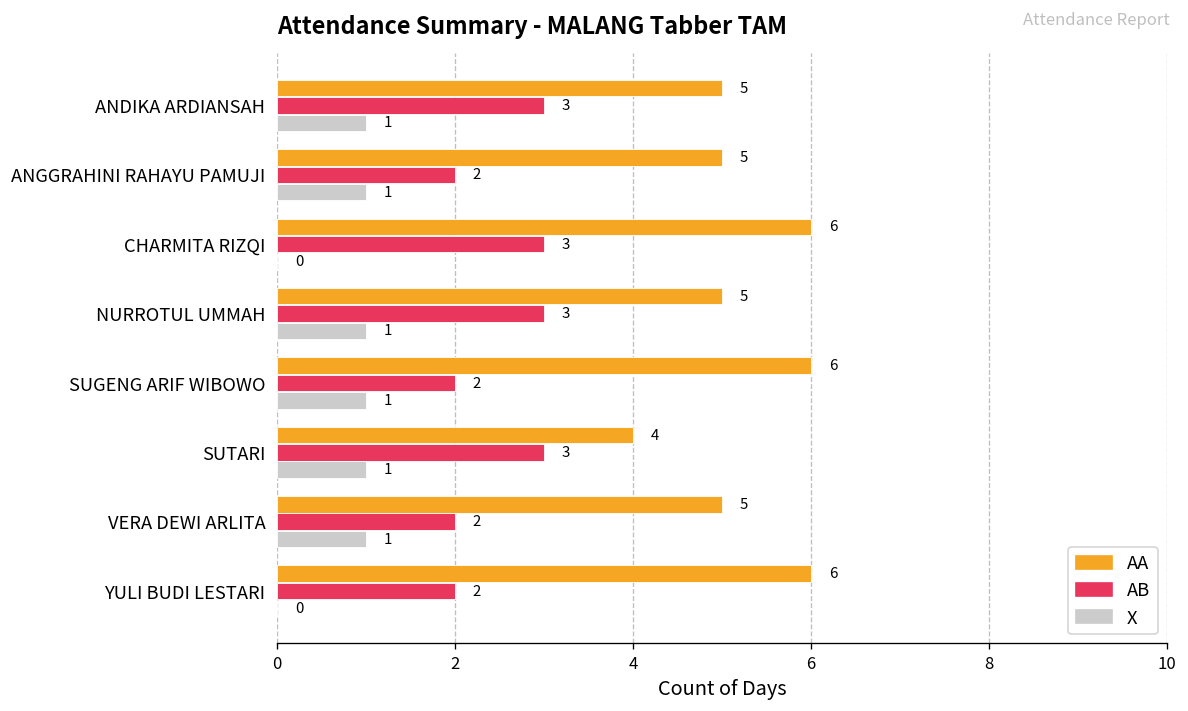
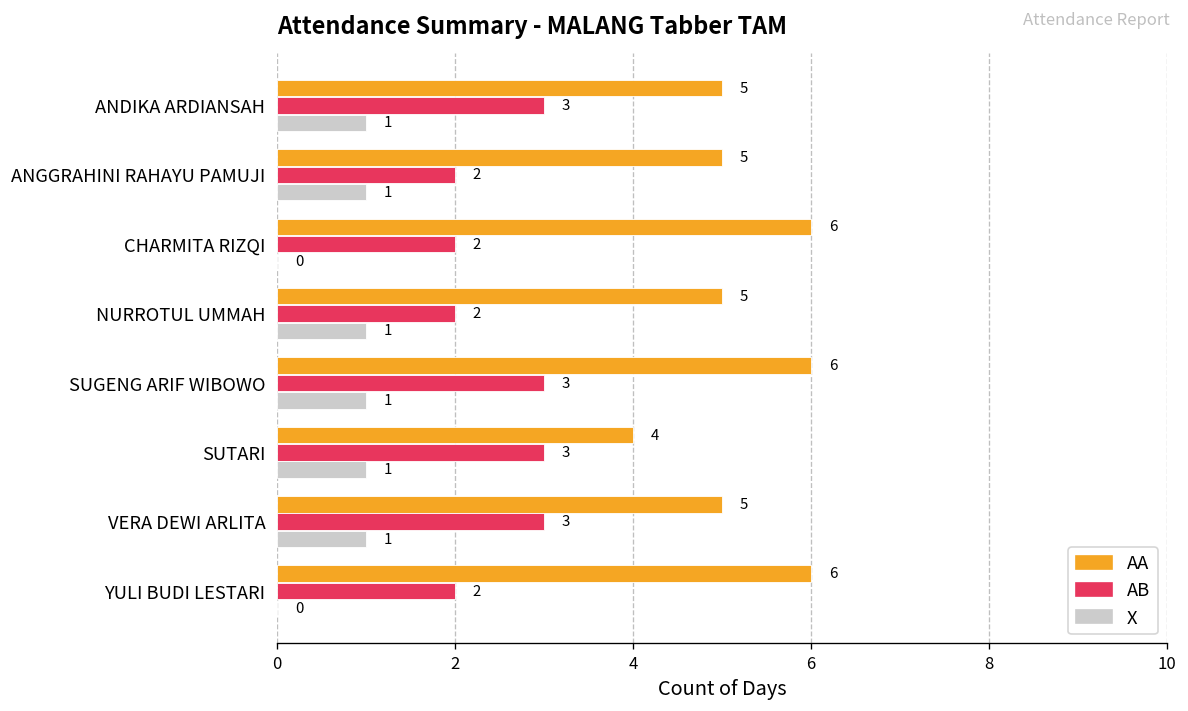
  {
    "AA": {
      "ANDIKA ARDIANSAH": 5,
      "ANGGRAHINI RAHAYU PAMUJI": 5,
      "CHARMITA RIZQI": 6,
      "NURROTUL UMMAH": 5,
      "SUGENG ARIF WIBOWO": 6,
      "SUTARI": 4,
      "VERA DEWI ARLITA": 5,
      "YULI BUDI LESTARI": 6
    },
    "AB": {
      "ANDIKA ARDIANSAH": 3,
      "ANGGRAHINI RAHAYU PAMUJI": 2,
-     "CHARMITA RIZQI": 3,
-     "NURROTUL UMMAH": 3,
-     "SUGENG ARIF WIBOWO": 2,
+     "CHARMITA RIZQI": 2,
+     "NURROTUL UMMAH": 2,
+     "SUGENG ARIF WIBOWO": 3,
      "SUTARI": 3,
-     "VERA DEWI ARLITA": 2,
+     "VERA DEWI ARLITA": 3,
      "YULI BUDI LESTARI": 2
    },
    "X": {
      "ANDIKA ARDIANSAH": 1,
      "ANGGRAHINI RAHAYU PAMUJI": 1,
      "CHARMITA RIZQI": 0,
      "NURROTUL UMMAH": 1,
      "SUGENG ARIF WIBOWO": 1,
      "SUTARI": 1,
      "VERA DEWI ARLITA": 1,
      "YULI BUDI LESTARI": 0
    }
  }
